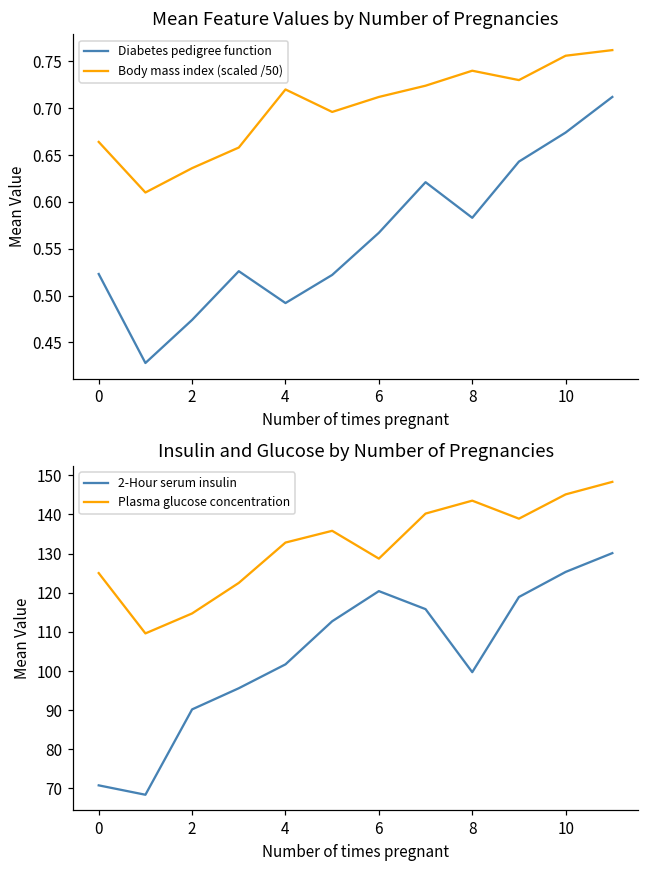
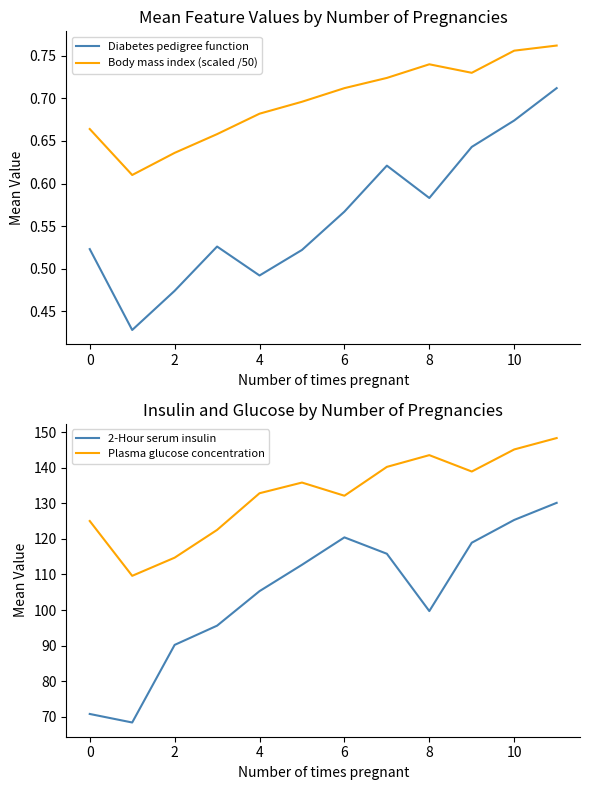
  {
    "Mean Feature Values by Number of Pregnancies": {
      "Diabetes pedigree function": {
        "0": 0.52,
        "2": 0.47,
        "4": 0.49,
        "6": 0.57,
        "8": 0.58,
        "10": 0.67
      },
      "Body mass index (scaled /50)": {
        "0": 0.66,
        "2": 0.64,
-       "4": 0.72,
+       "4": 0.68,
        "6": 0.71,
        "8": 0.74,
        "10": 0.76
      }
    },
    "Insulin and Glucose by Number of Pregnancies": {
      "2-Hour serum insulin": {
        "0": 71,
        "2": 90,
-       "4": 102,
+       "4": 105,
        "6": 120,
        "8": 100,
        "10": 125
      },
      "Plasma glucose concentration": {
        "0": 125,
        "2": 115,
        "4": 133,
-       "6": 129,
+       "6": 132,
        "8": 144,
        "10": 145
      }
    }
  }
